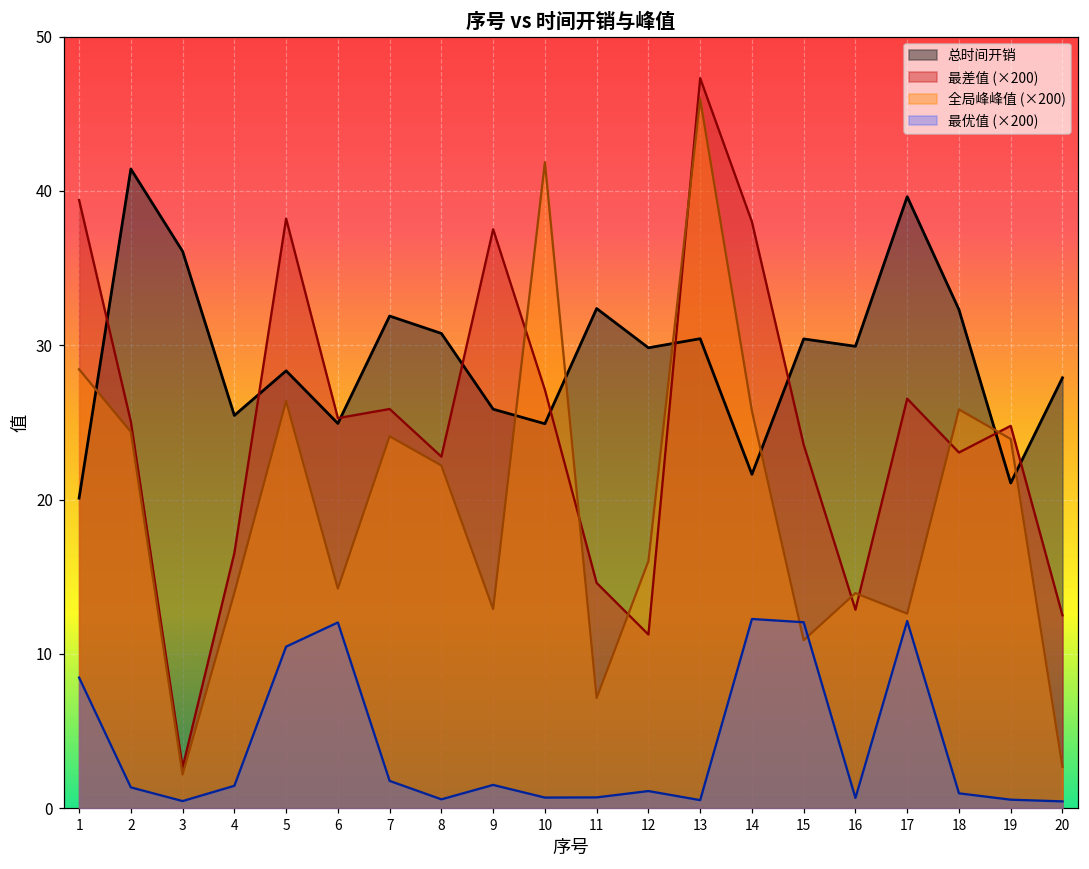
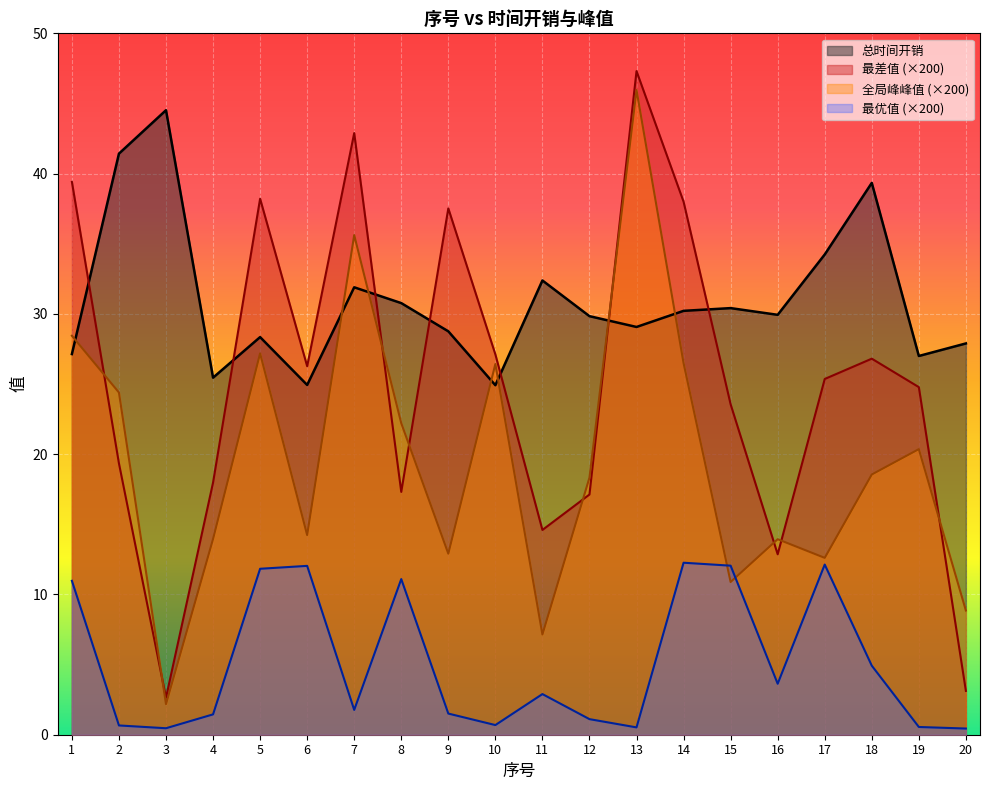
  {
    "总时间开销": {
-     "1": 20.1,
+     "1": 27.1,
      "2": 41.4,
-     "3": 36.1,
+     "3": 44.5,
      "4": 25.5,
      "5": 28.3,
      "6": 24.9,
      "7": 31.9,
      "8": 30.8,
-     "9": 25.9,
+     "9": 28.8,
      "10": 24.9,
      "11": 32.4,
      "12": 29.8,
-     "13": 30.4,
-     "14": 21.6,
+     "13": 29.1,
+     "14": 30.2,
      "15": 30.4,
      "16": 29.9,
-     "17": 39.6,
-     "18": 32.3,
-     "19": 21.1,
+     "17": 34.2,
+     "18": 39.3,
+     "19": 27.0,
      "20": 27.9
    },
    "最差值 (×200)": {
      "1": 39.4,
-     "2": 25.1,
+     "2": 19.3,
      "3": 2.6,
-     "4": 16.5,
+     "4": 18.0,
      "5": 38.2,
-     "6": 25.3,
-     "7": 25.9,
-     "8": 22.8,
+     "6": 26.3,
+     "7": 42.9,
+     "8": 17.3,
      "9": 37.5,
      "10": 27.1,
      "11": 14.6,
-     "12": 11.3,
+     "12": 17.1,
      "13": 47.3,
      "14": 38.0,
      "15": 23.6,
      "16": 12.9,
-     "17": 26.5,
-     "18": 23.0,
+     "17": 25.4,
+     "18": 26.8,
      "19": 24.8,
-     "20": 12.5
+     "20": 3.1
    },
    "全局峰峰值 (×200)": {
      "1": 28.4,
      "2": 24.4,
      "3": 2.2,
      "4": 14.0,
-     "5": 26.4,
+     "5": 27.2,
      "6": 14.2,
-     "7": 24.1,
+     "7": 35.6,
      "8": 22.2,
      "9": 12.9,
-     "10": 41.9,
+     "10": 26.4,
      "11": 7.1,
-     "12": 16.0,
+     "12": 18.3,
      "13": 46.0,
-     "14": 25.7,
+     "14": 26.5,
      "15": 10.9,
      "16": 13.9,
      "17": 12.6,
-     "18": 25.8,
-     "19": 23.9,
-     "20": 2.7
+     "18": 18.6,
+     "19": 20.4,
+     "20": 8.9
    },
    "最优值 (×200)": {
-     "1": 8.5,
-     "2": 1.3,
+     "1": 11.0,
+     "2": 0.7,
      "3": 0.5,
      "4": 1.5,
-     "5": 10.5,
+     "5": 11.8,
      "6": 12.0,
      "7": 1.8,
-     "8": 0.6,
+     "8": 11.1,
      "9": 1.5,
      "10": 0.7,
-     "11": 0.7,
+     "11": 2.9,
      "12": 1.1,
      "13": 0.5,
      "14": 12.3,
      "15": 12.1,
-     "16": 0.7,
+     "16": 3.6,
      "17": 12.1,
-     "18": 1.0,
+     "18": 4.9,
      "19": 0.6,
      "20": 0.4
    }
  }
